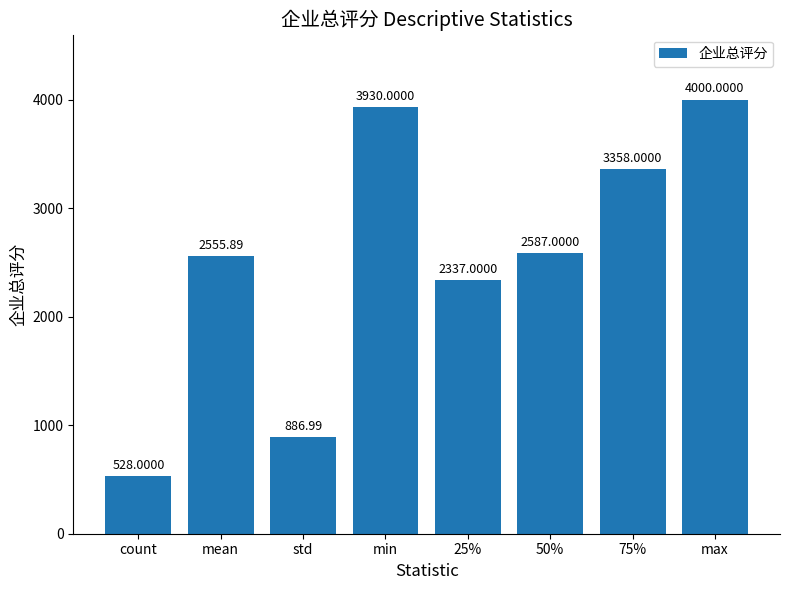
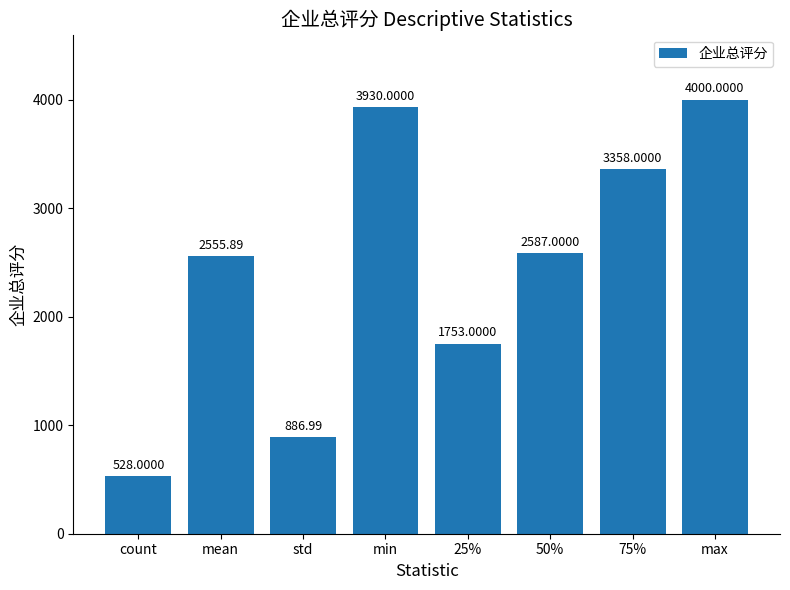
  {
    "count": 528.0000,
    "mean": 2555.89,
    "std": 886.99,
    "min": 3930.0000,
-   "25%": 2337.0000,
+   "25%": 1753.0000,
    "50%": 2587.0000,
    "75%": 3358.0000,
    "max": 4000.0000
  }
